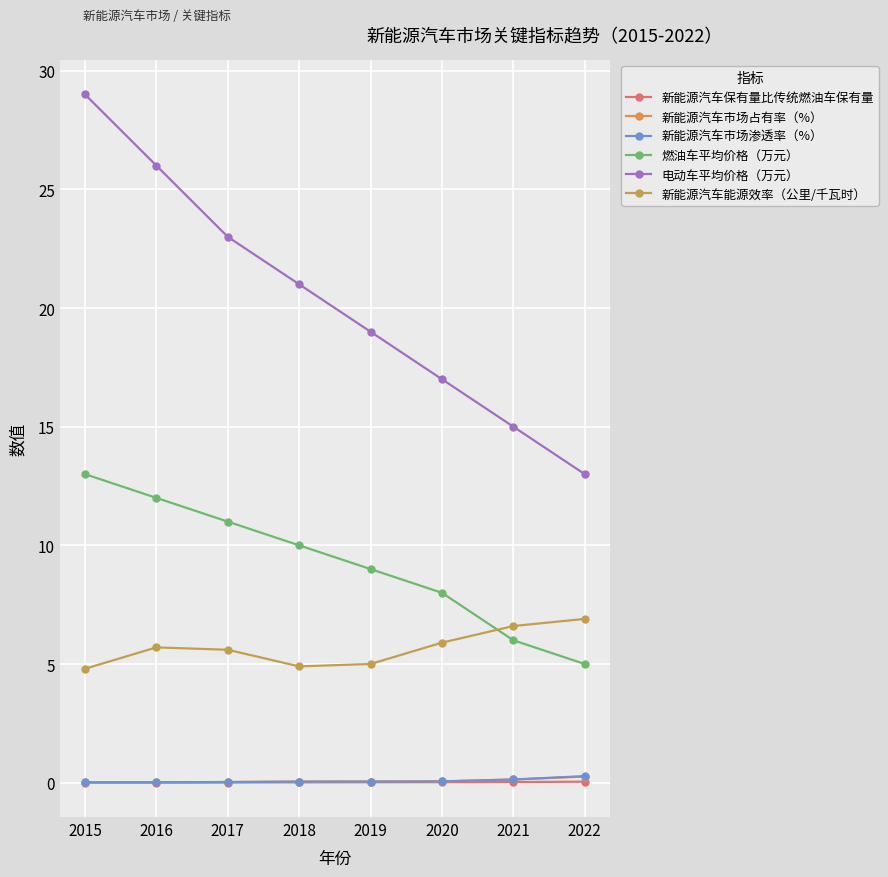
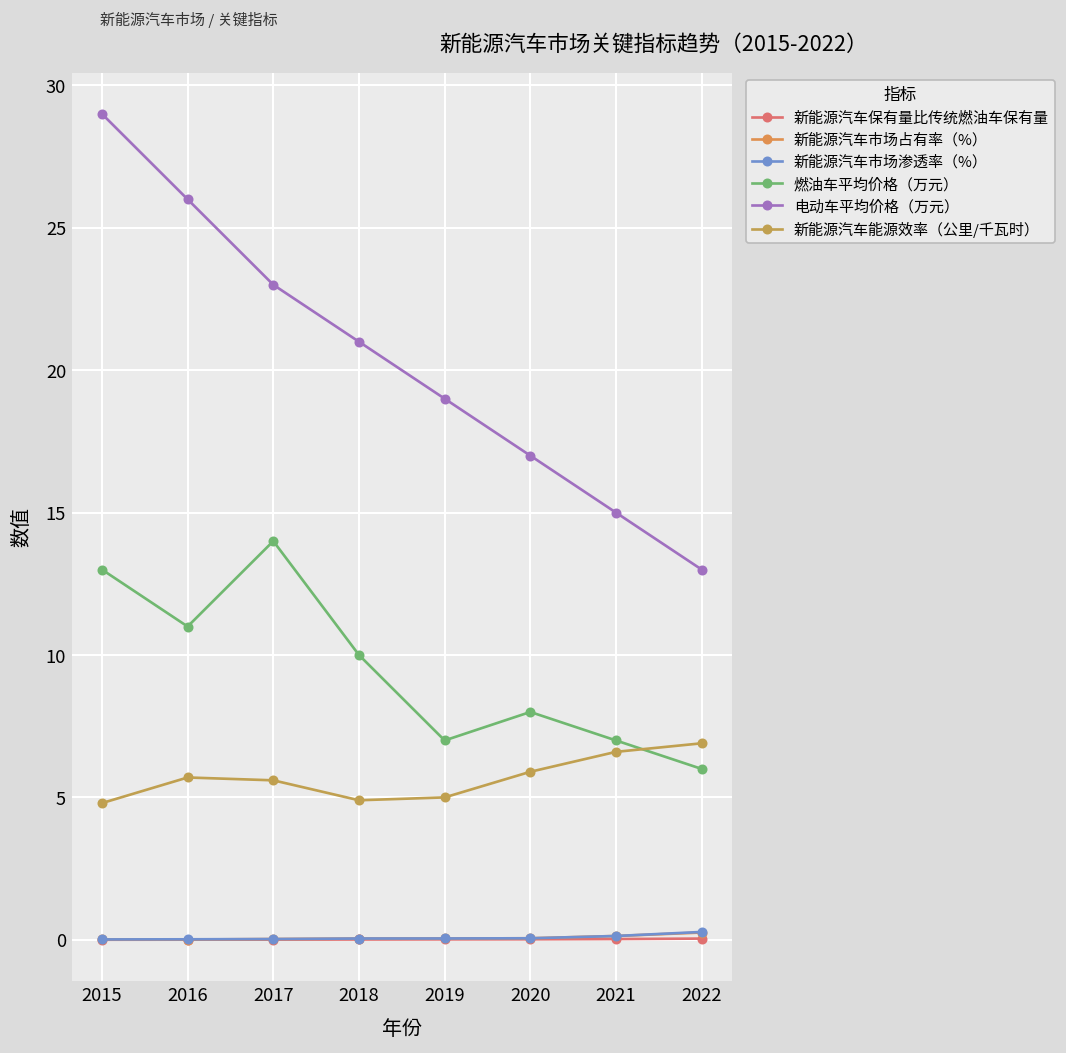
  {
    "燃油车平均价格（万元）": {
      "2015": 13,
-     "2016": 12,
-     "2017": 11,
+     "2016": 11,
+     "2017": 14,
      "2018": 10,
-     "2019": 9,
+     "2019": 7,
      "2020": 8,
-     "2021": 6,
-     "2022": 5
+     "2021": 7,
+     "2022": 6
    }
  }
